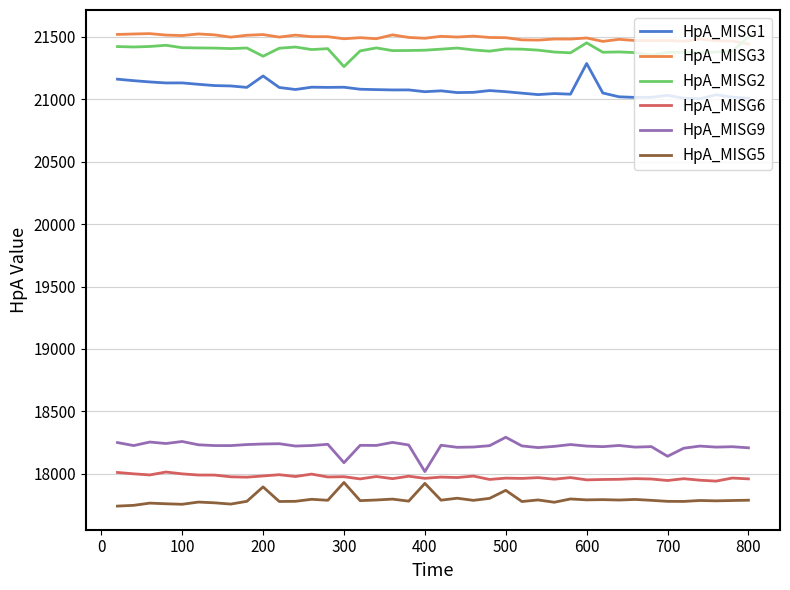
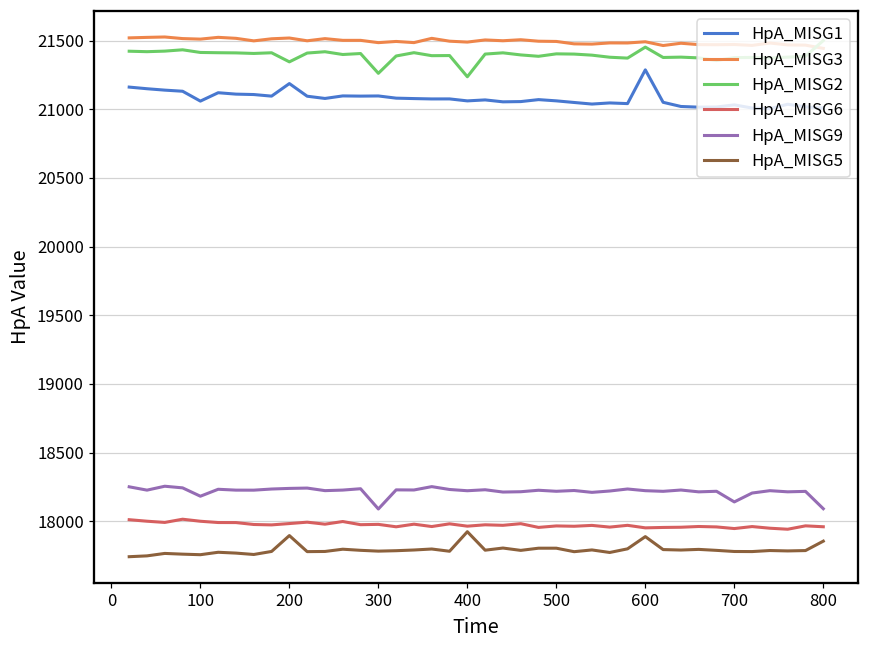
  {
    "HpA_MISG1": {
-     "100": 21130,
+     "100": 21060,
      "200": 21190,
      "300": 21100,
      "400": 21060,
      "500": 21060,
      "600": 21290
    },
    "HpA_MISG2": {
      "100": 21410,
      "200": 21340,
      "300": 21260,
-     "400": 21390,
+     "400": 21240,
      "500": 21400,
      "600": 21450
    },
    "HpA_MISG9": {
-     "100": 18260,
+     "100": 18180,
      "200": 18240,
      "300": 18090,
-     "400": 18020,
-     "500": 18290,
+     "400": 18220,
+     "500": 18220,
      "600": 18220,
      "700": 18140,
-     "800": 18210
+     "800": 18090
    },
    "HpA_MISG5": {
      "100": 17760,
      "200": 17900,
-     "300": 17930,
+     "300": 17780,
      "400": 17920,
-     "500": 17870,
-     "600": 17790,
+     "500": 17800,
+     "600": 17890,
      "700": 17780,
-     "800": 17790
+     "800": 17850
    }
  }
